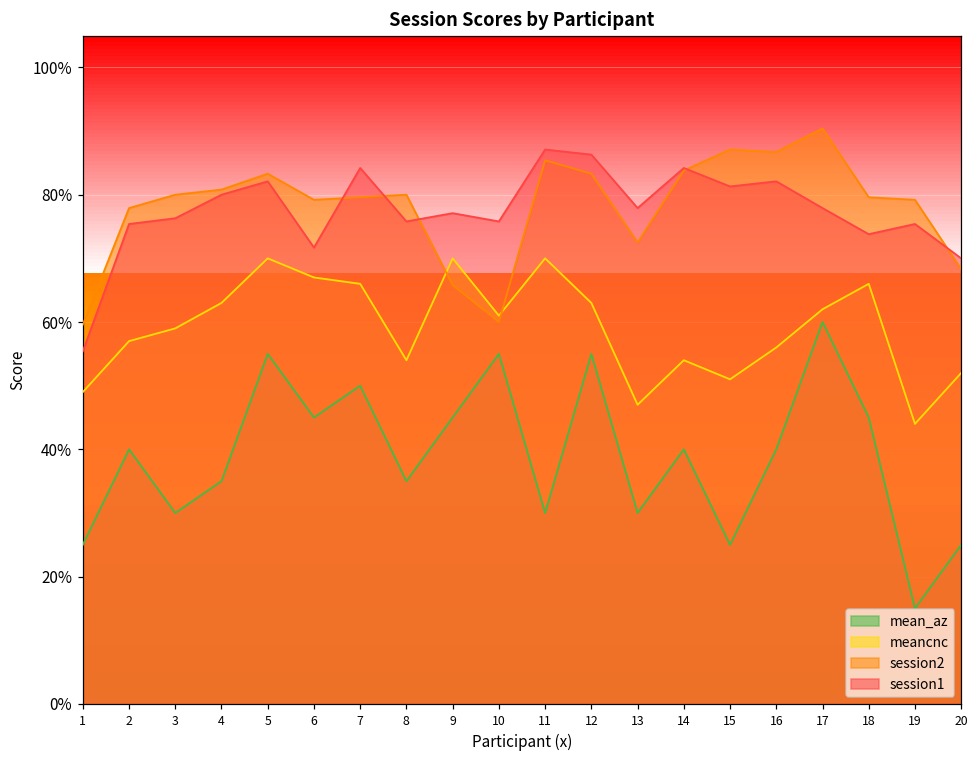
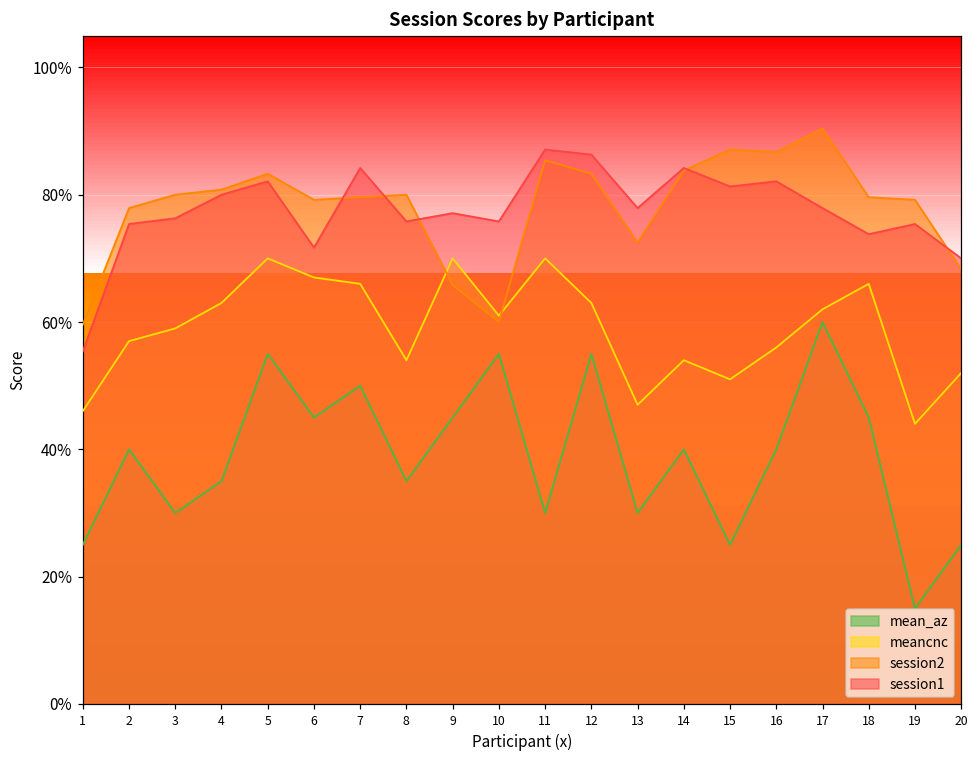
  {
    "mean_az": {
      "1": "25%",
      "2": "40%",
      "3": "30%",
      "4": "35%",
      "5": "55%",
      "6": "45%",
      "7": "50%",
      "8": "35%",
      "9": "45%",
      "10": "55%",
      "11": "30%",
      "12": "55%",
      "13": "30%",
      "14": "40%",
      "15": "25%",
      "16": "40%",
      "17": "60%",
      "18": "45%",
      "20": "25%"
    },
    "meancnc": {
-     "1": "49%",
+     "1": "46%",
      "2": "57%",
      "3": "59%",
      "4": "63%",
      "5": "70%",
      "6": "67%",
      "7": "66%",
      "8": "54%",
      "9": "70%",
      "10": "61%",
      "11": "70%",
      "12": "63%",
      "13": "47%",
      "14": "54%",
      "15": "51%",
      "16": "56%",
      "17": "62%",
      "18": "66%",
      "19": "44%",
      "20": "52%"
    },
    "session2": {
      "1": "60%",
      "2": "78%",
      "3": "80%",
      "4": "81%",
      "5": "83%",
      "6": "79%",
      "7": "80%",
      "8": "80%",
      "9": "66%",
      "10": "60%",
      "11": "85%",
      "12": "83%",
      "13": "73%",
      "15": "87%",
      "16": "87%",
      "17": "90%",
      "18": "80%",
      "19": "79%",
      "20": "68%"
    },
    "session1": {
      "1": "55%",
      "2": "75%",
      "3": "76%",
      "4": "80%",
      "5": "82%",
      "6": "72%",
      "7": "84%",
      "8": "76%",
      "9": "77%",
      "10": "76%",
      "11": "87%",
      "12": "86%",
      "13": "78%",
      "15": "81%",
      "16": "82%",
      "17": "78%",
      "18": "74%",
      "19": "75%",
      "20": "70%"
    }
  }
